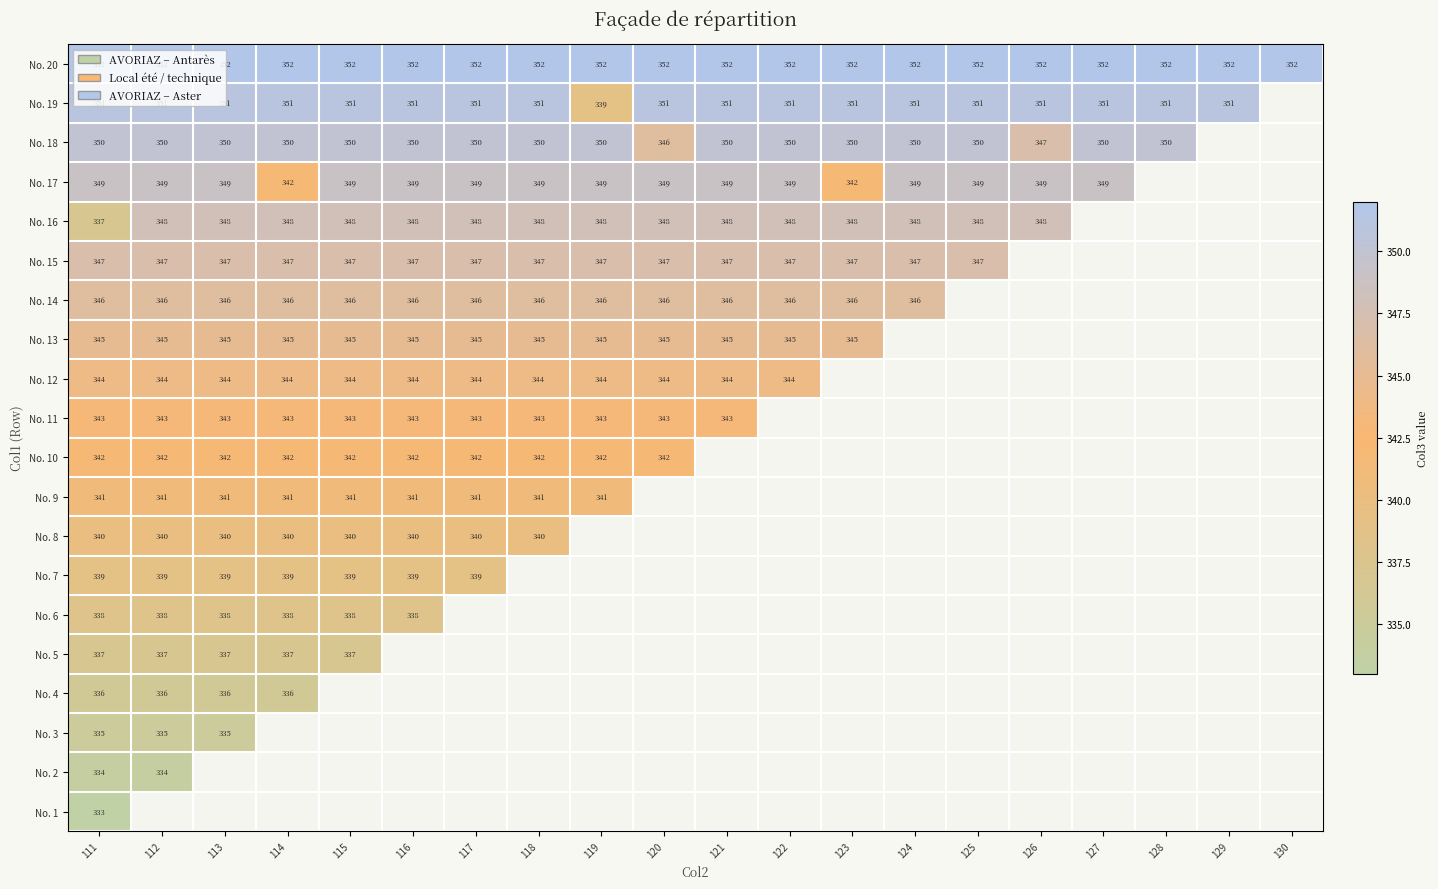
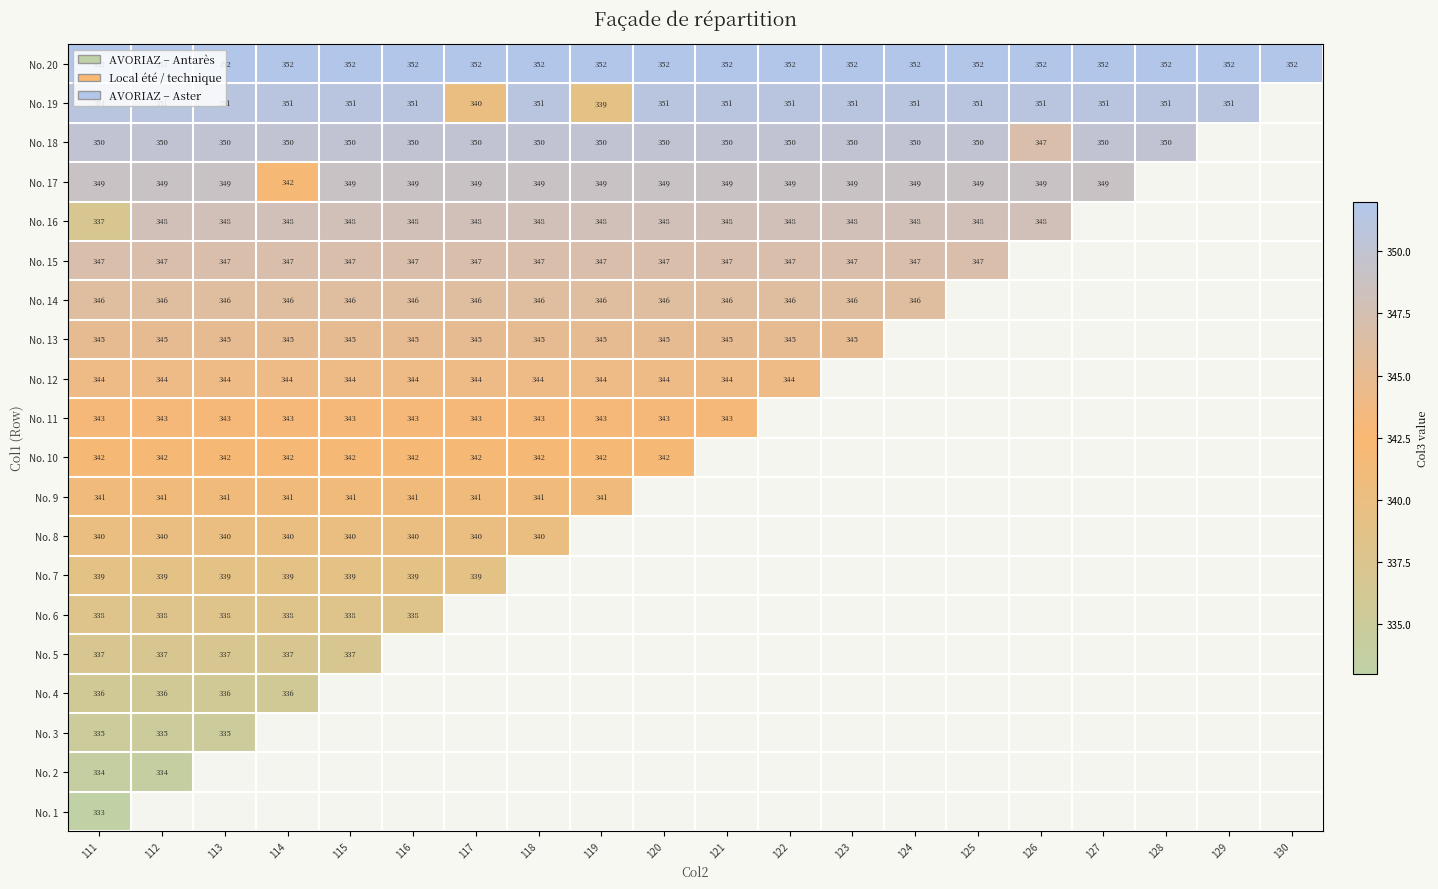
  {
    "No. 19": {
      "114": 351,
      "115": 351,
      "116": 351,
-     "117": 351,
+     "117": 340,
      "118": 351,
      "119": 339,
      "120": 351,
      "121": 351,
      "122": 351,
      "123": 351,
      "124": 351,
      "125": 351,
      "126": 351,
      "127": 351,
      "128": 351,
      "129": 351
    },
    "No. 18": {
      "111": 350,
      "112": 350,
      "113": 350,
      "114": 350,
      "115": 350,
      "116": 350,
      "117": 350,
      "118": 350,
      "119": 350,
-     "120": 346,
+     "120": 350,
      "121": 350,
      "122": 350,
      "123": 350,
      "124": 350,
      "125": 350,
      "126": 347,
      "127": 350,
      "128": 350
    },
    "No. 17": {
      "111": 349,
      "112": 349,
      "113": 349,
      "114": 342,
      "115": 349,
      "116": 349,
      "117": 349,
      "118": 349,
      "119": 349,
      "120": 349,
      "121": 349,
      "122": 349,
-     "123": 342,
+     "123": 349,
      "124": 349,
      "125": 349,
      "126": 349,
      "127": 349
    }
  }
